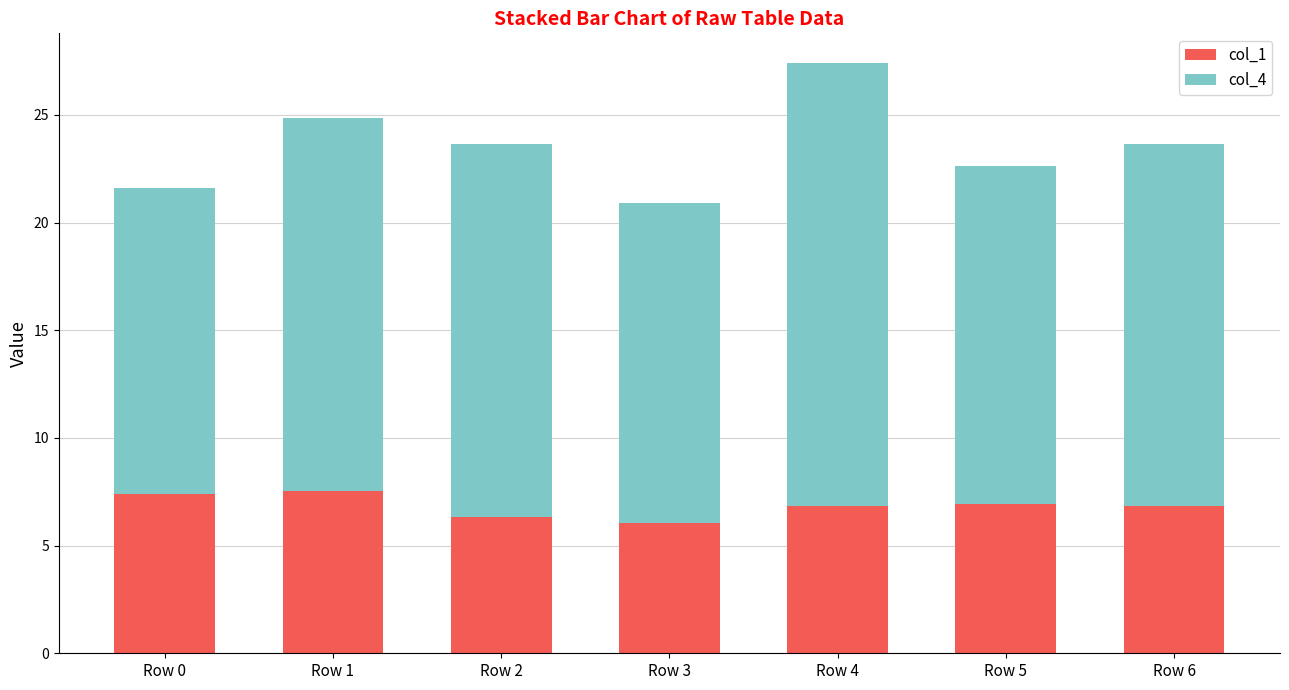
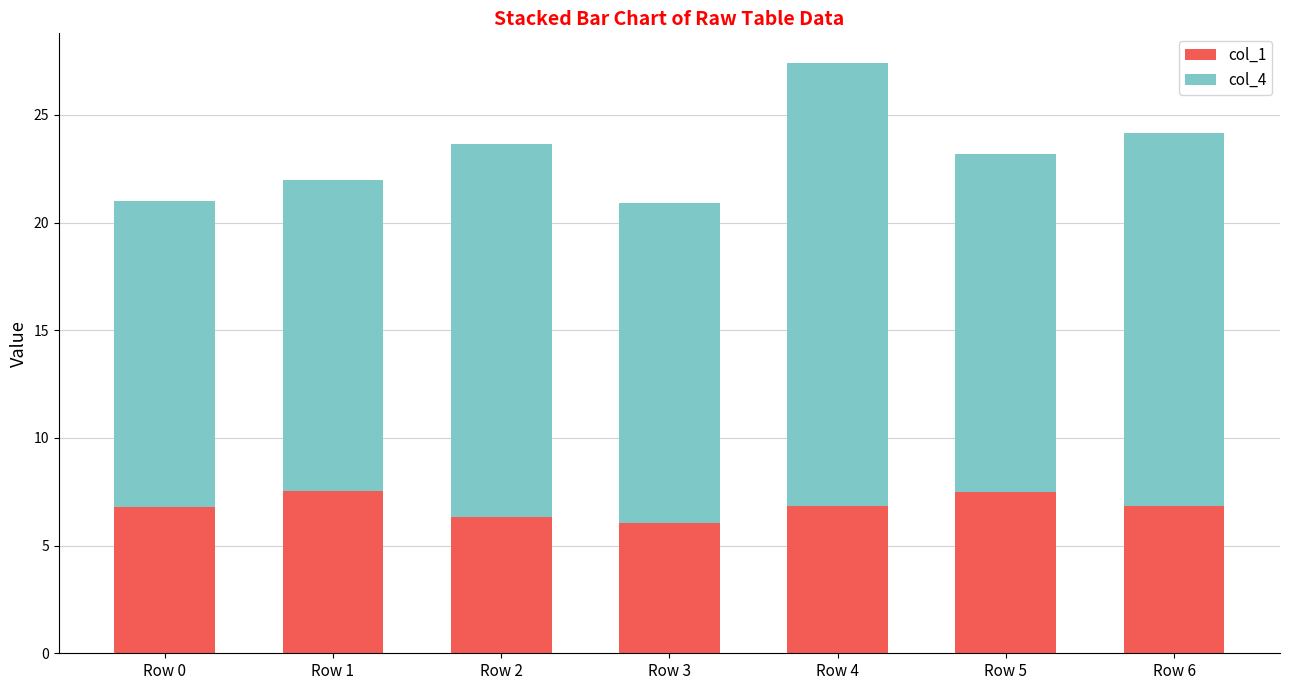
  {
    "col_1": {
-     "Row 0": 7.4,
+     "Row 0": 6.8,
      "Row 1": 7.6,
      "Row 2": 6.3,
      "Row 3": 6.1,
      "Row 4": 6.8,
-     "Row 5": 6.9,
+     "Row 5": 7.5,
      "Row 6": 6.8
    },
    "col_4": {
      "Row 0": 14.2,
-     "Row 1": 17.3,
+     "Row 1": 14.4,
      "Row 2": 17.3,
      "Row 3": 14.8,
      "Row 4": 20.6,
      "Row 5": 15.7,
-     "Row 6": 16.8
+     "Row 6": 17.3
    }
  }
